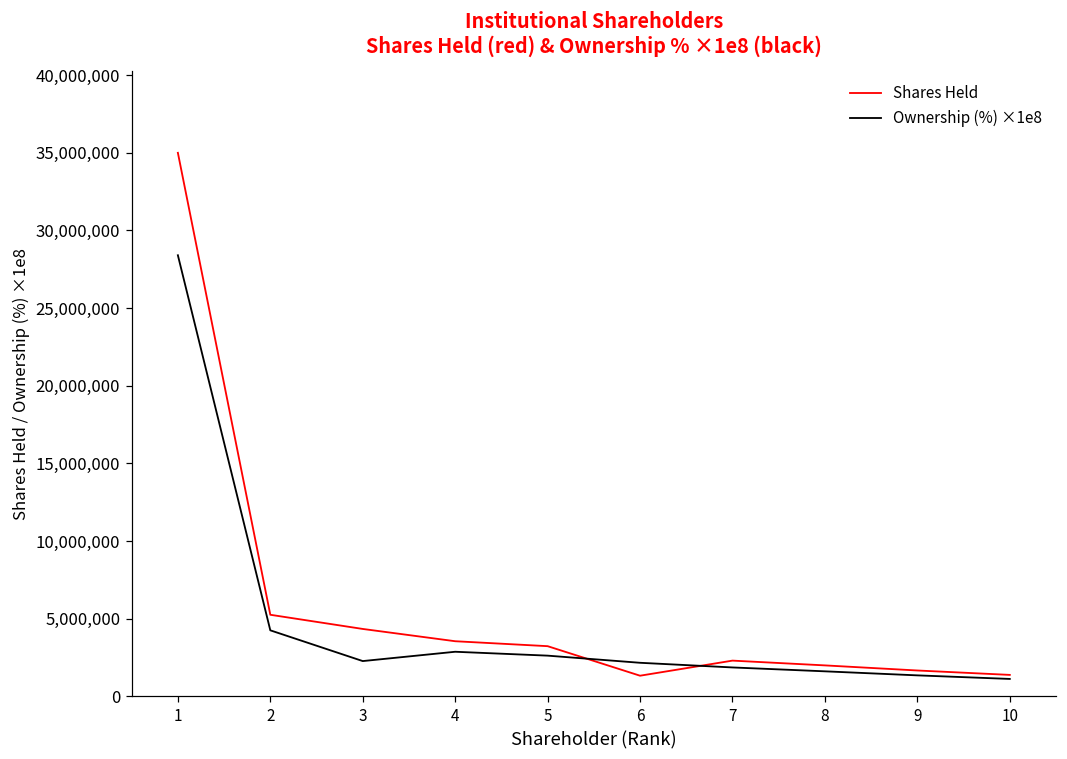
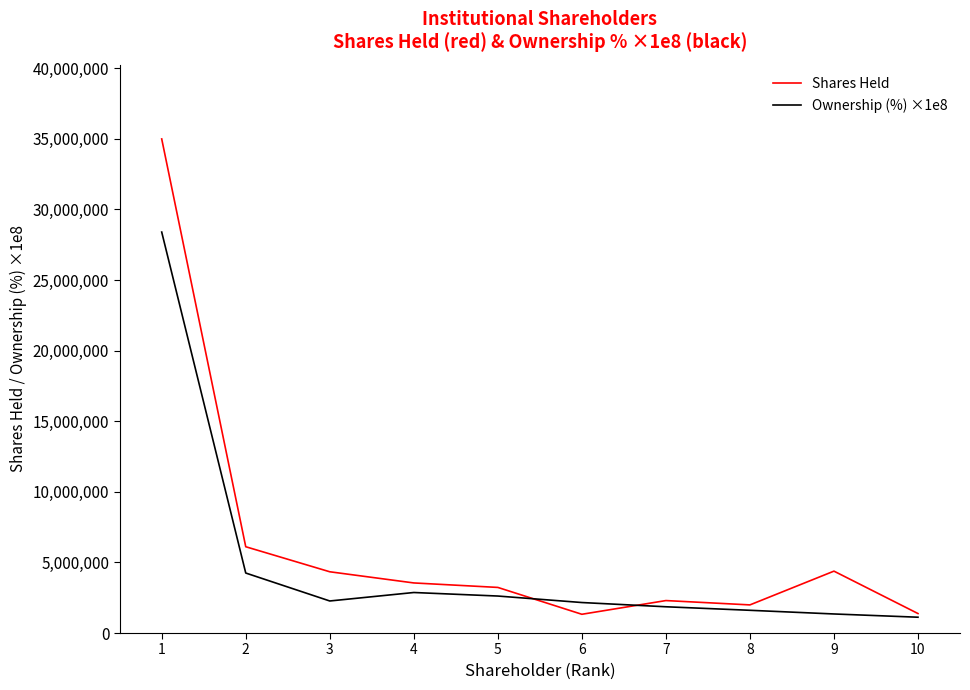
  {
    "Shares Held": {
      "1": "35,000,000",
-     "2": "5,300,000",
+     "2": "6,100,000",
      "3": "4,300,000",
      "4": "3,500,000",
      "5": "3,200,000",
      "6": "1,300,000",
      "7": "2,300,000",
      "8": "2,000,000",
-     "9": "1,700,000",
+     "9": "4,400,000",
      "10": "1,400,000"
    },
    "Ownership (%) ×1e8": {
      "1": "28,400,000",
      "2": "4,300,000",
      "3": "2,300,000",
      "4": "2,900,000",
      "5": "2,600,000",
      "6": "2,200,000",
      "7": "1,900,000",
      "8": "1,600,000",
      "9": "1,400,000",
      "10": "1,100,000"
    }
  }
